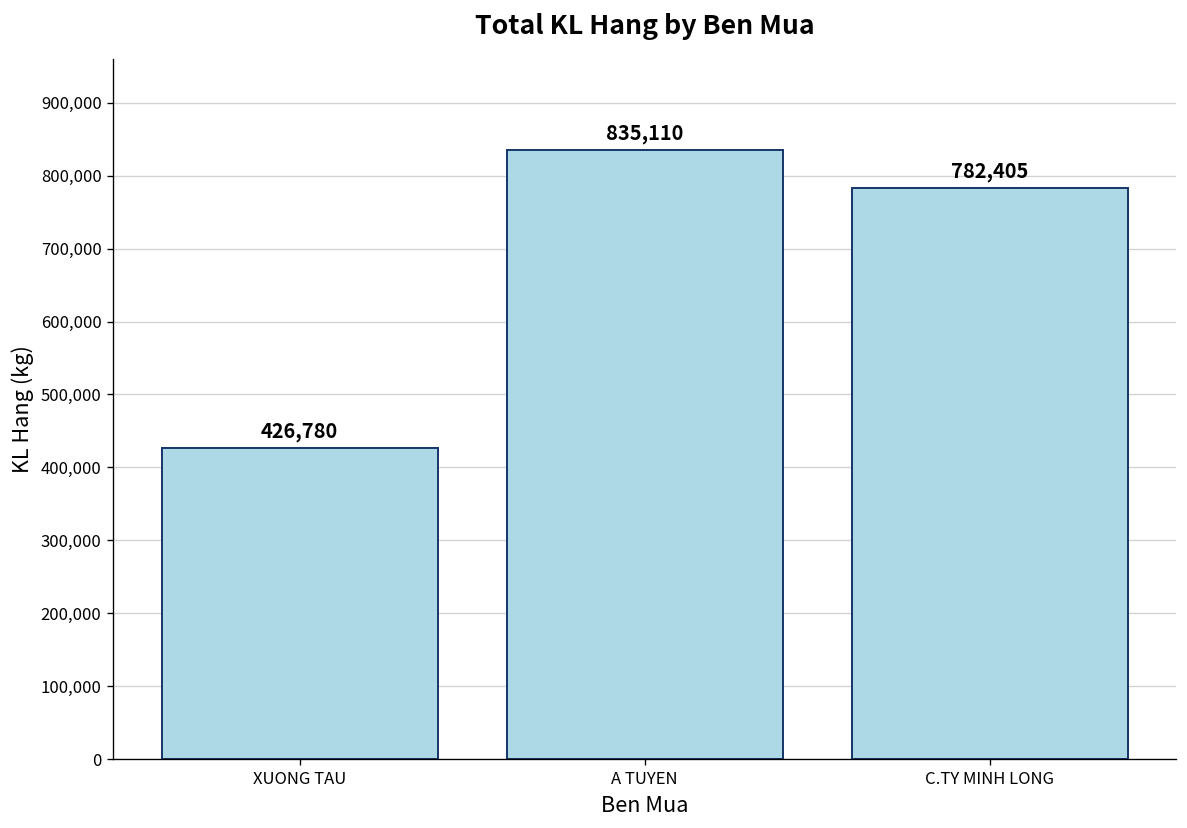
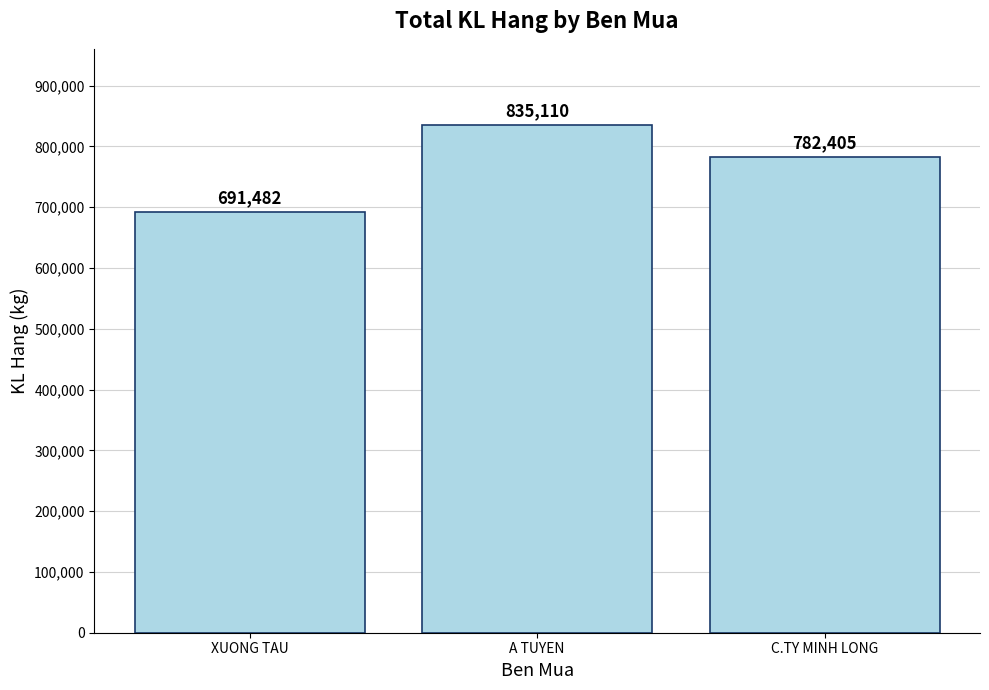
  {
-   "XUONG TAU": "426,780",
+   "XUONG TAU": "691,482",
    "A TUYEN": "835,110",
    "C.TY MINH LONG": "782,405"
  }
